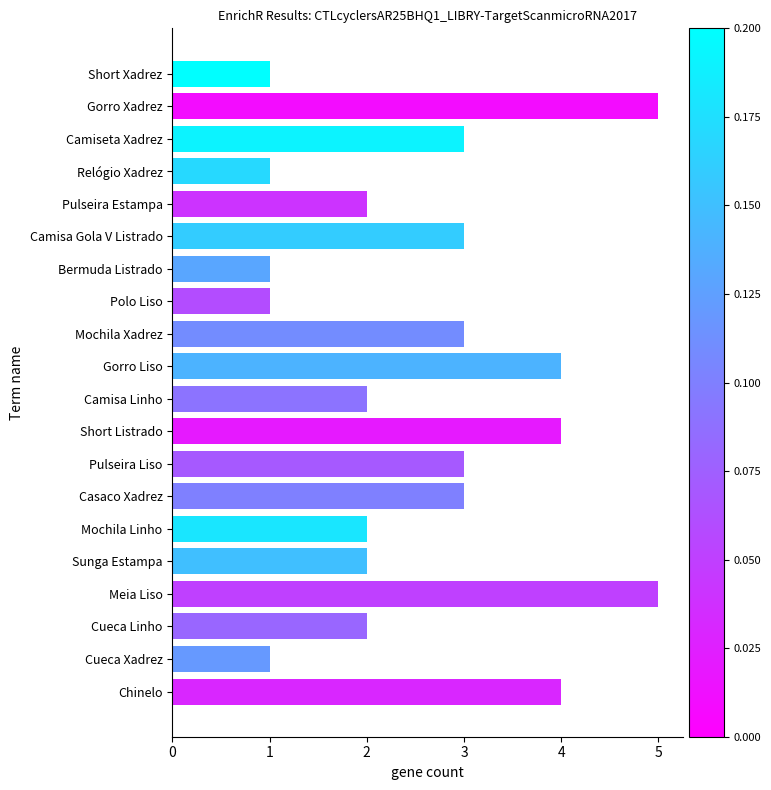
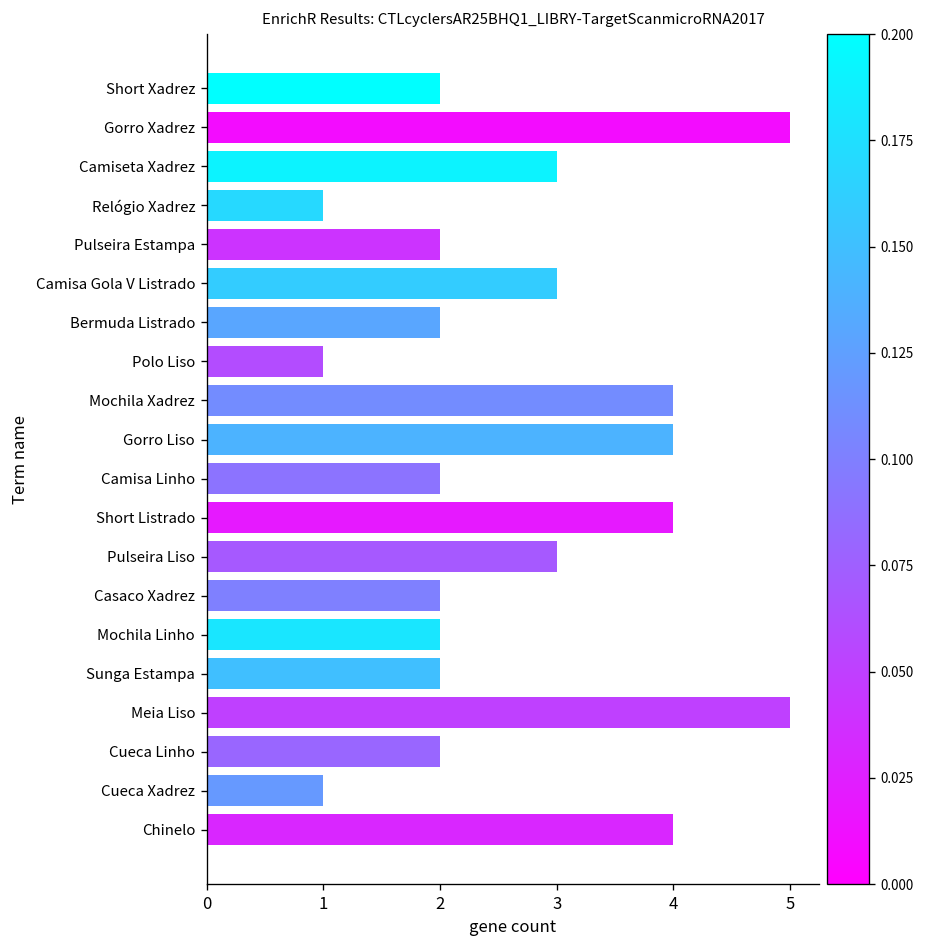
  {
-   "Short Xadrez": 1,
+   "Short Xadrez": 2,
    "Gorro Xadrez": 5,
    "Camiseta Xadrez": 3,
    "Relógio Xadrez": 1,
    "Pulseira Estampa": 2,
    "Camisa Gola V Listrado": 3,
-   "Bermuda Listrado": 1,
+   "Bermuda Listrado": 2,
    "Polo Liso": 1,
-   "Mochila Xadrez": 3,
+   "Mochila Xadrez": 4,
    "Gorro Liso": 4,
    "Camisa Linho": 2,
    "Short Listrado": 4,
    "Pulseira Liso": 3,
-   "Casaco Xadrez": 3,
+   "Casaco Xadrez": 2,
    "Mochila Linho": 2,
    "Sunga Estampa": 2,
    "Meia Liso": 5,
    "Cueca Linho": 2,
    "Cueca Xadrez": 1,
    "Chinelo": 4
  }
